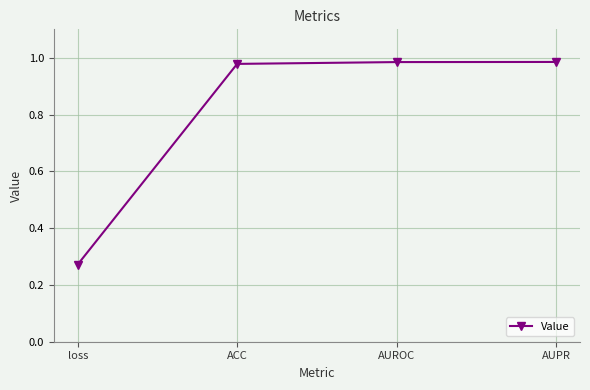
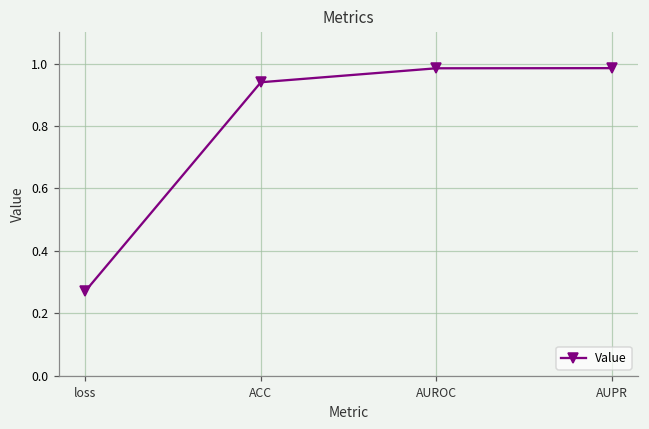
  {
    "loss": 0.27,
-   "ACC": 0.98,
+   "ACC": 0.94,
    "AUROC": 0.98,
    "AUPR": 0.99
  }
